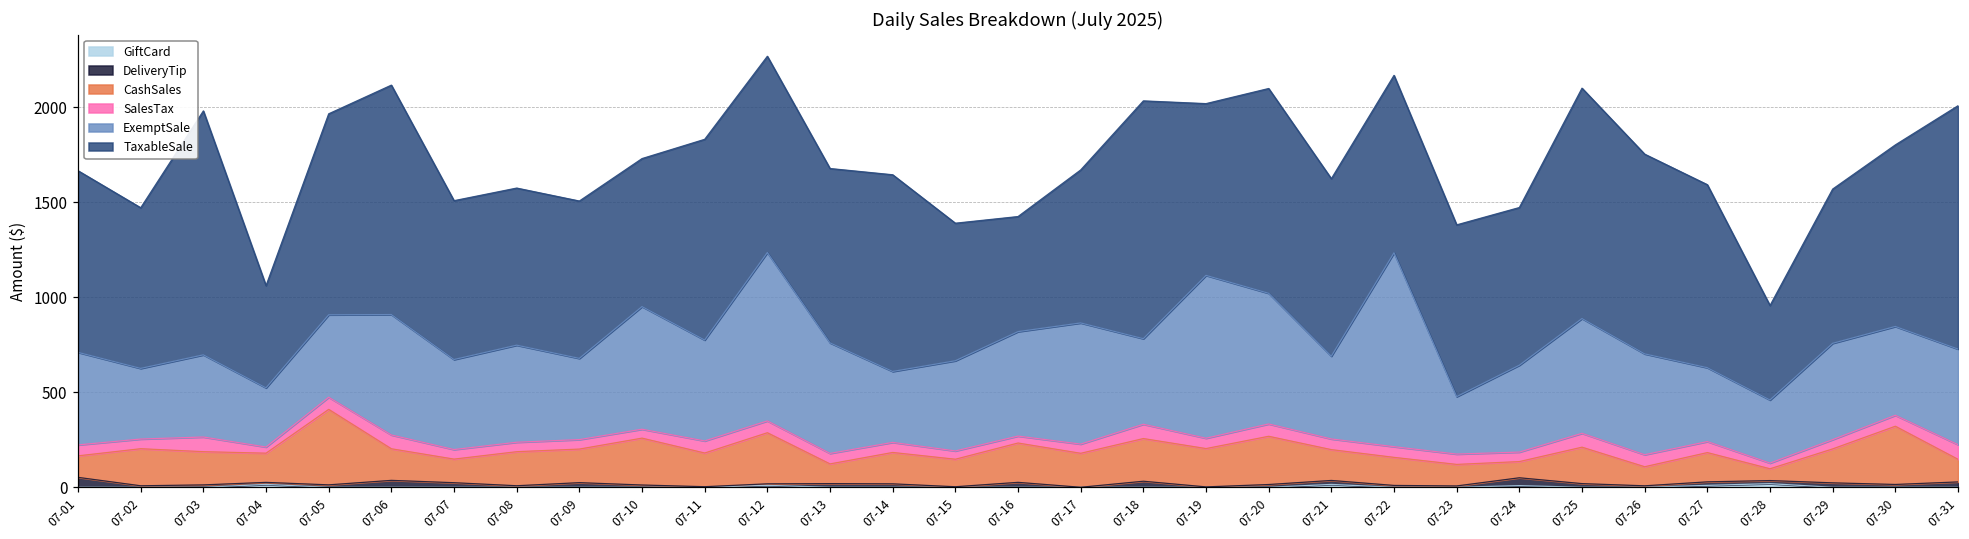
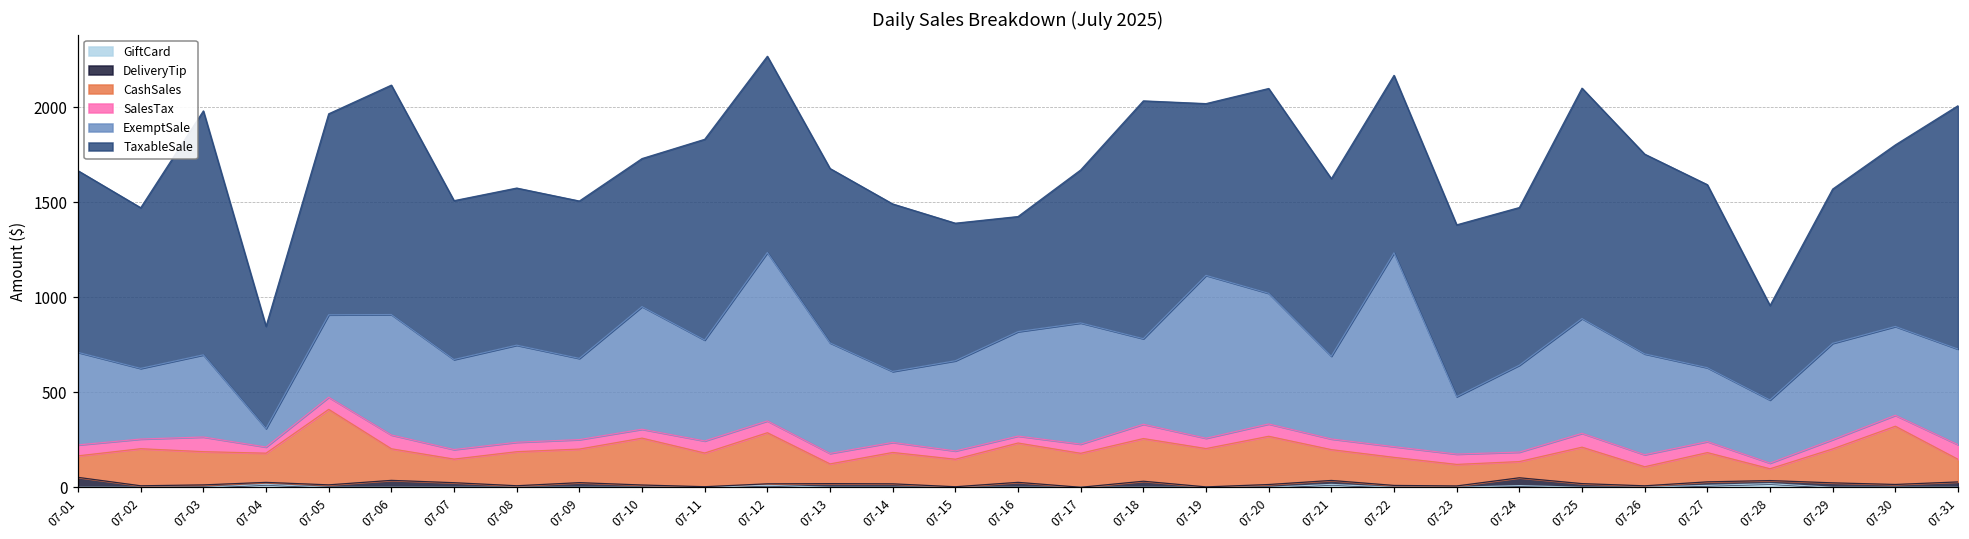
  {
    "GiftCard": {
      "07-01": 0,
      "07-06": 0,
      "07-07": 0,
      "07-09": 0,
      "07-13": 0,
      "07-14": 0,
      "07-16": 0,
      "07-18": 0,
      "07-21": 20,
      "07-24": 10,
      "07-25": 0,
      "07-27": 10,
      "07-28": 20,
      "07-29": 0,
      "07-30": 0,
      "07-31": 0
    },
    "DeliveryTip": {
      "07-01": 50,
      "07-06": 40,
      "07-07": 20,
      "07-09": 20,
      "07-13": 20,
      "07-14": 20,
      "07-16": 30,
      "07-18": 30,
      "07-21": 20,
      "07-24": 40,
      "07-25": 20,
      "07-27": 20,
      "07-28": 20,
      "07-29": 20,
      "07-30": 10,
      "07-31": 30
    },
    "CashSales": {
      "07-01": 110,
      "07-02": 190,
      "07-03": 170,
      "07-04": 150,
      "07-05": 400,
      "07-06": 170,
      "07-07": 120,
      "07-08": 180,
      "07-09": 180,
      "07-10": 250,
      "07-11": 180,
      "07-12": 270,
      "07-13": 100,
      "07-14": 170,
      "07-15": 140,
      "07-16": 210,
      "07-17": 180,
      "07-18": 220,
      "07-19": 200,
      "07-20": 250,
      "07-21": 160,
      "07-22": 150,
      "07-23": 110,
      "07-24": 90,
      "07-25": 190,
      "07-26": 100,
      "07-27": 150,
      "07-28": 60,
      "07-29": 180,
      "07-30": 310,
      "07-31": 120
    },
    "SalesTax": {
      "07-01": 60,
      "07-02": 50,
      "07-03": 80,
      "07-04": 30,
      "07-05": 60,
      "07-06": 70,
      "07-07": 50,
      "07-08": 50,
      "07-09": 50,
      "07-10": 50,
      "07-11": 60,
      "07-12": 60,
      "07-13": 60,
      "07-14": 50,
      "07-15": 40,
      "07-16": 40,
      "07-17": 50,
      "07-18": 80,
      "07-19": 50,
      "07-20": 60,
      "07-21": 60,
      "07-22": 60,
      "07-23": 50,
      "07-24": 50,
      "07-25": 70,
      "07-26": 60,
      "07-27": 60,
      "07-28": 30,
      "07-29": 50,
      "07-30": 60,
      "07-31": 80
    },
    "ExemptSale": {
      "07-01": 490,
      "07-02": 370,
      "07-03": 430,
-     "07-04": 310,
+     "07-04": 100,
      "07-05": 430,
      "07-06": 630,
      "07-07": 470,
      "07-08": 510,
      "07-09": 430,
      "07-10": 650,
      "07-11": 530,
      "07-12": 890,
      "07-13": 580,
      "07-14": 370,
      "07-15": 470,
      "07-16": 550,
      "07-17": 640,
      "07-18": 450,
      "07-19": 860,
      "07-20": 690,
      "07-21": 440,
      "07-22": 1020,
      "07-23": 300,
      "07-24": 460,
      "07-25": 600,
      "07-26": 530,
      "07-27": 390,
      "07-28": 330,
      "07-29": 510,
      "07-30": 470,
      "07-31": 500
    },
    "TaxableSale": {
      "07-01": 960,
      "07-02": 850,
      "07-03": 1280,
      "07-04": 540,
      "07-05": 1060,
      "07-06": 1210,
      "07-07": 840,
      "07-08": 830,
      "07-09": 830,
      "07-10": 780,
      "07-11": 1060,
      "07-12": 1030,
      "07-13": 920,
-     "07-14": 1030,
+     "07-14": 880,
      "07-15": 720,
      "07-16": 610,
      "07-17": 800,
      "07-18": 1250,
      "07-19": 900,
      "07-20": 1080,
      "07-21": 930,
      "07-22": 930,
      "07-23": 900,
      "07-24": 830,
      "07-25": 1210,
      "07-26": 1050,
      "07-27": 960,
      "07-28": 500,
      "07-29": 810,
      "07-30": 960,
      "07-31": 1280
    }
  }
